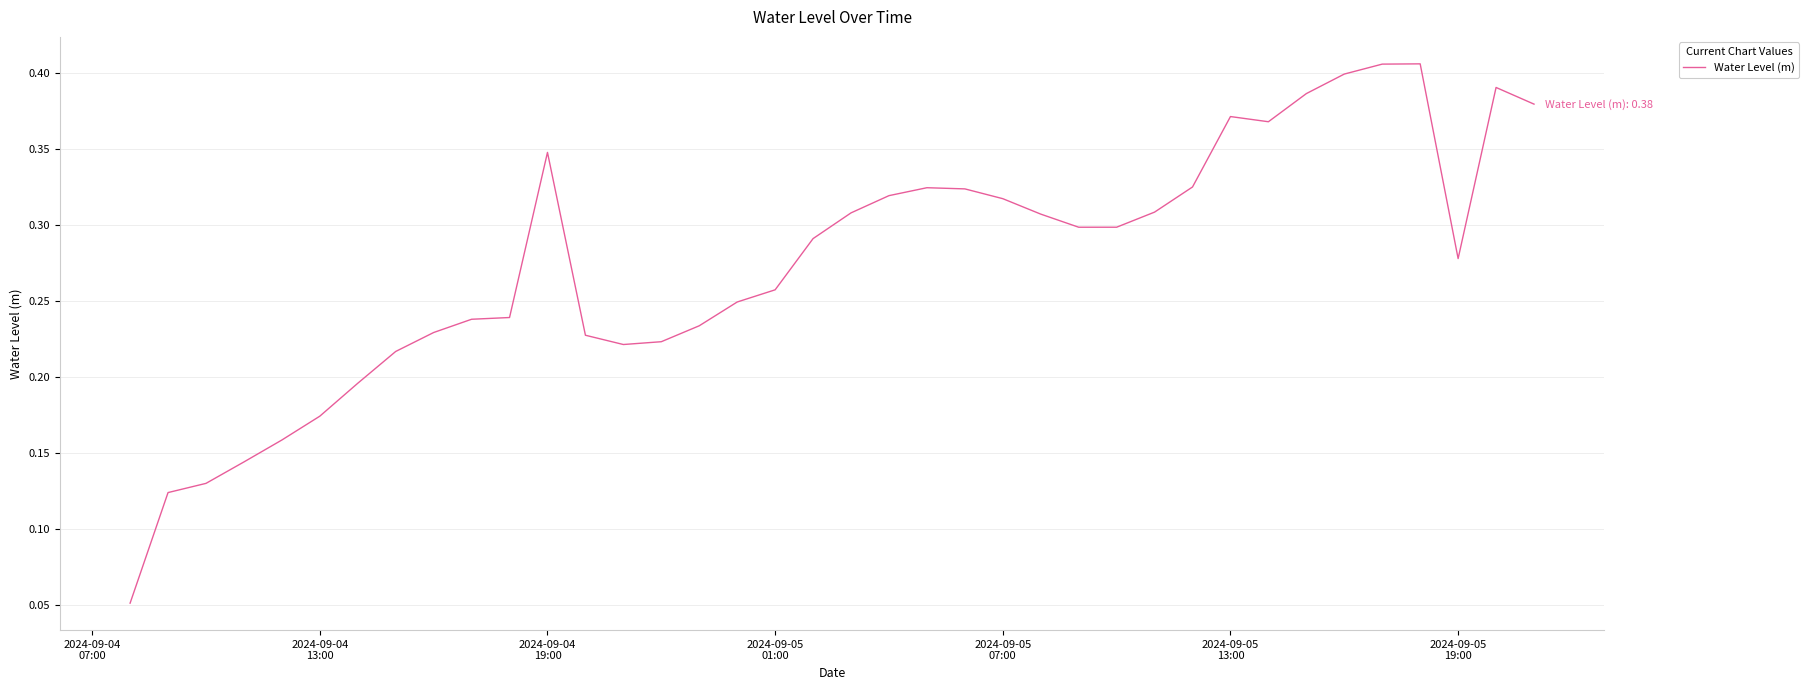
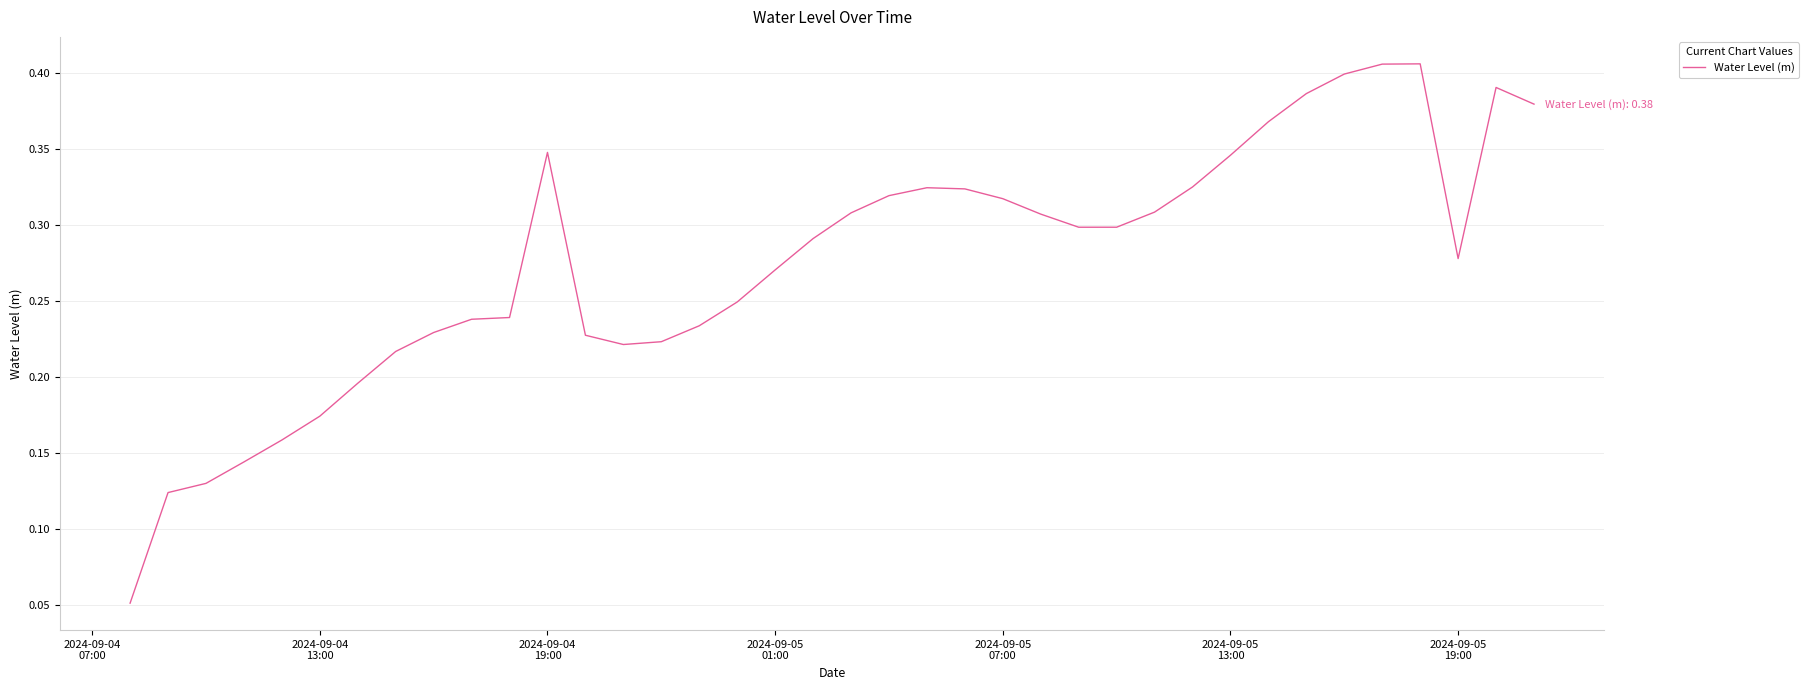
  {
    "2024-09-04 13:00": 0.174,
    "2024-09-04 19:00": 0.348,
-   "2024-09-05 01:00": 0.257,
+   "2024-09-05 01:00": 0.270,
    "2024-09-05 07:00": 0.317,
-   "2024-09-05 13:00": 0.371,
+   "2024-09-05 13:00": 0.346,
    "2024-09-05 19:00": 0.278
  }
